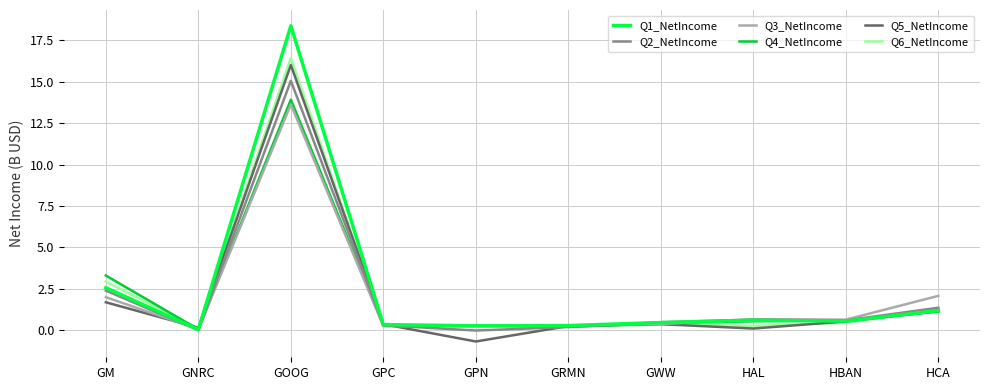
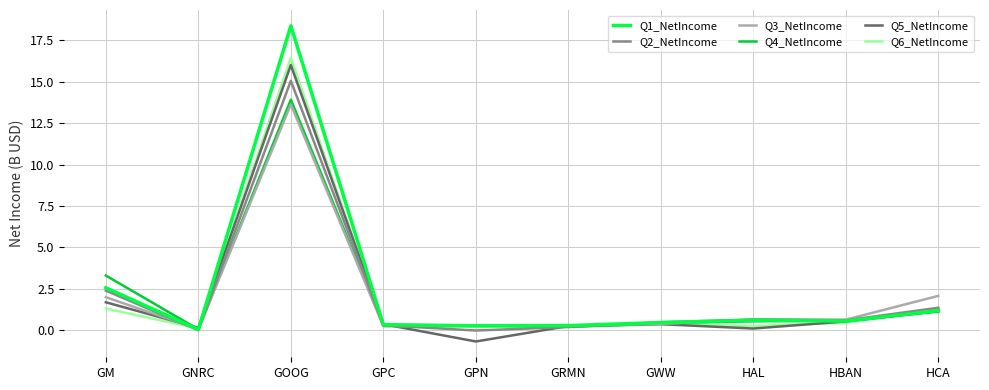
  {
    "Q6_NetIncome": {
-     "GM": 2.9,
+     "GM": 1.3,
      "GOOG": 16.4
    }
  }
